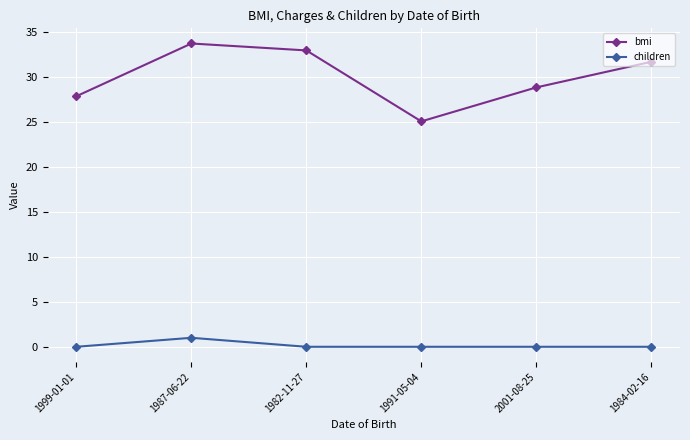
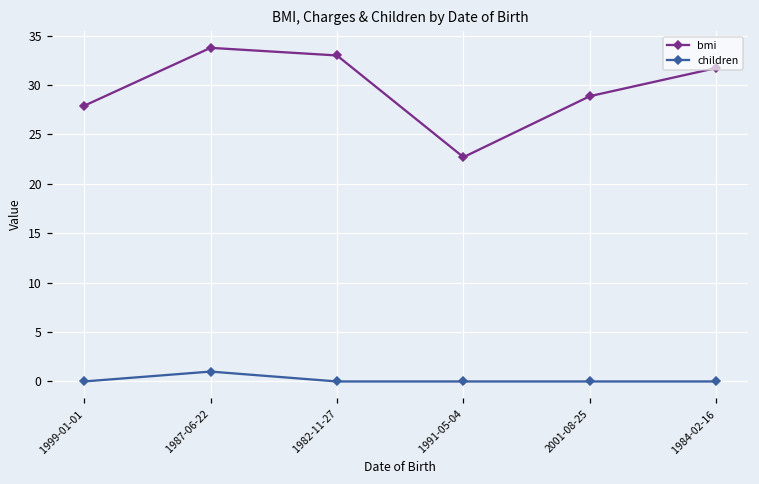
  {
    "bmi": {
      "1999-01-01": 28,
      "1987-06-22": 34,
      "1982-11-27": 33,
-     "1991-05-04": 25,
+     "1991-05-04": 23,
      "2001-08-25": 29
    },
    "children": {
      "1999-01-01": 0,
      "1987-06-22": 1,
      "1982-11-27": 0,
      "1991-05-04": 0,
      "2001-08-25": 0,
      "1984-02-16": 0
    }
  }
